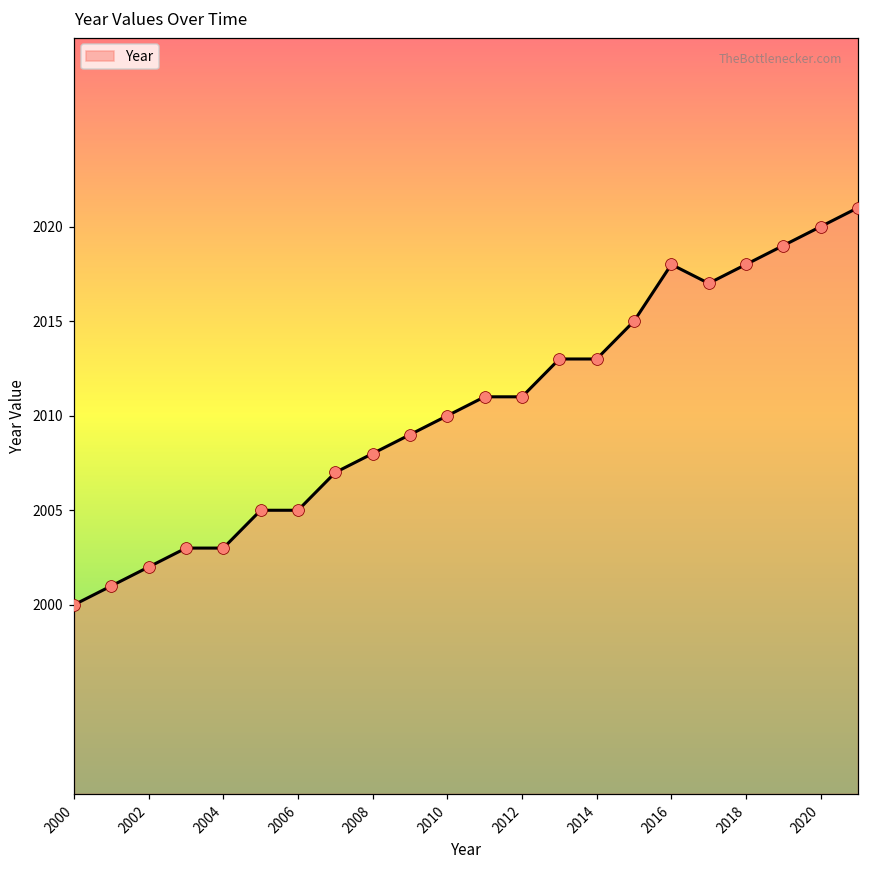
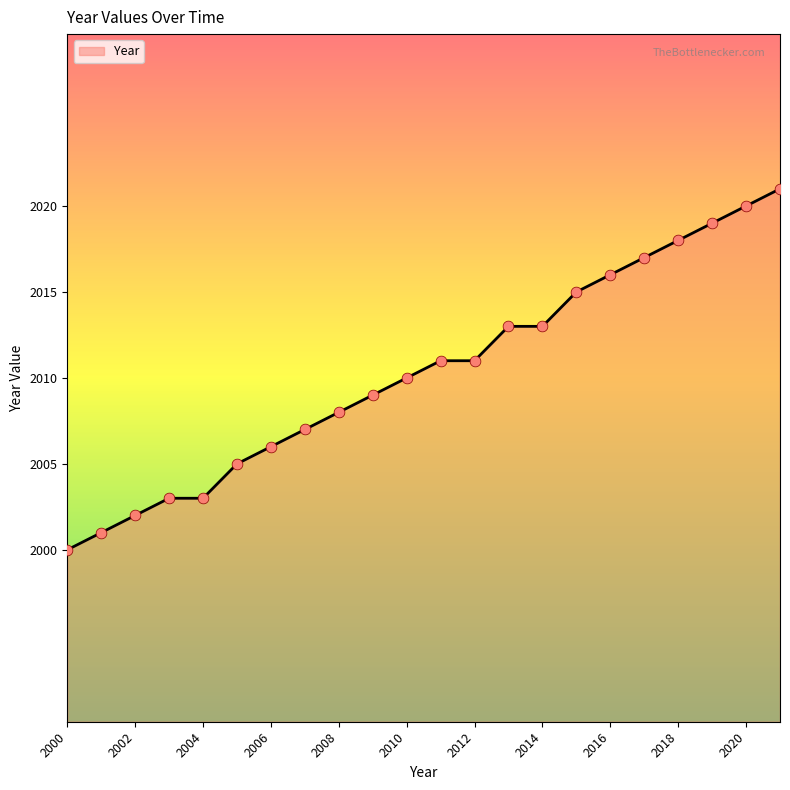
  {
    "2000": 2000,
    "2002": 2002,
    "2004": 2003,
-   "2006": 2005,
+   "2006": 2006,
    "2008": 2008,
    "2010": 2010,
    "2012": 2011,
    "2014": 2013,
-   "2016": 2018,
+   "2016": 2016,
    "2018": 2018,
    "2020": 2020
  }
